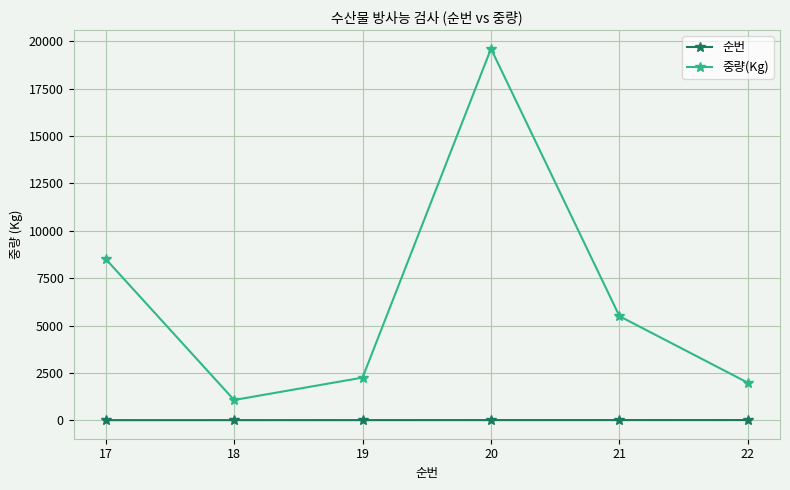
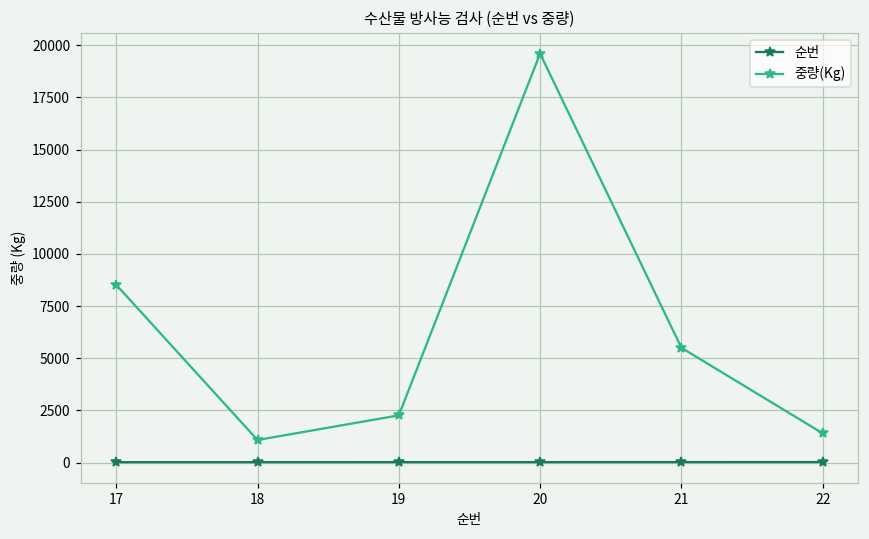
  {
    "순번": {
      "17": 0,
      "18": 0,
      "19": 0,
      "20": 0,
      "21": 0,
      "22": 0
    },
    "중량(Kg)": {
      "17": 8500,
      "18": 1100,
      "19": 2300,
      "20": 19600,
      "21": 5500,
-     "22": 2000
+     "22": 1400
    }
  }
